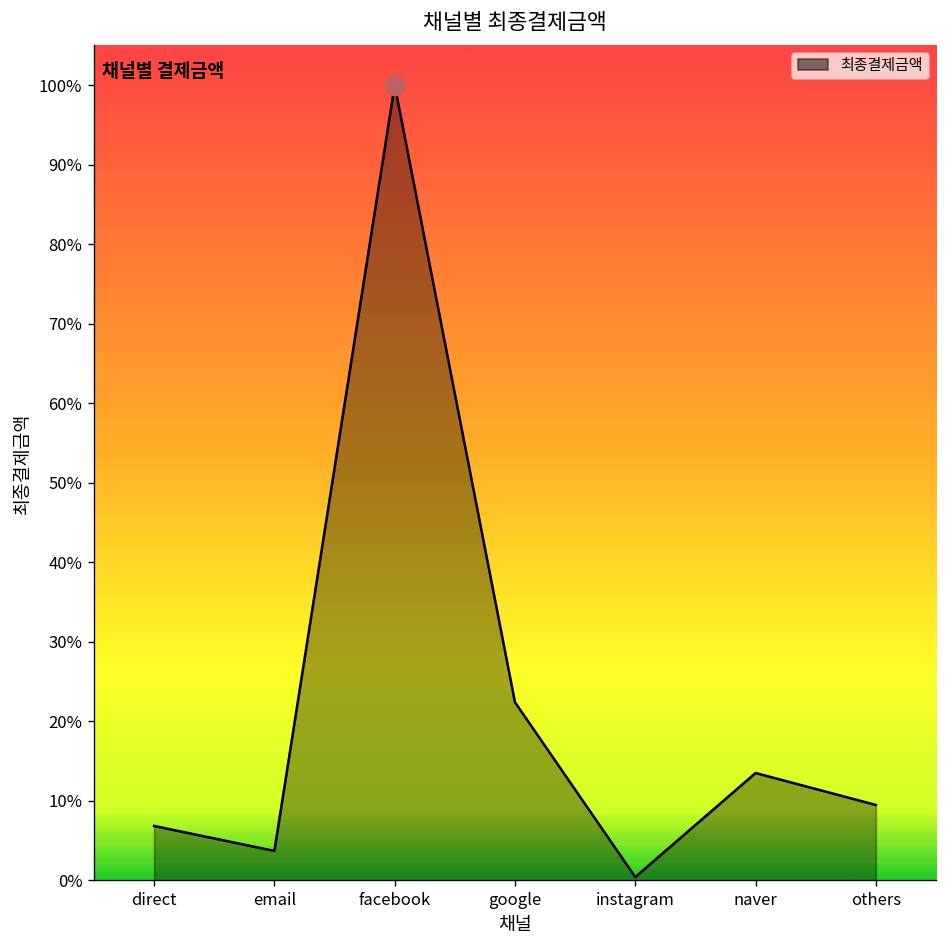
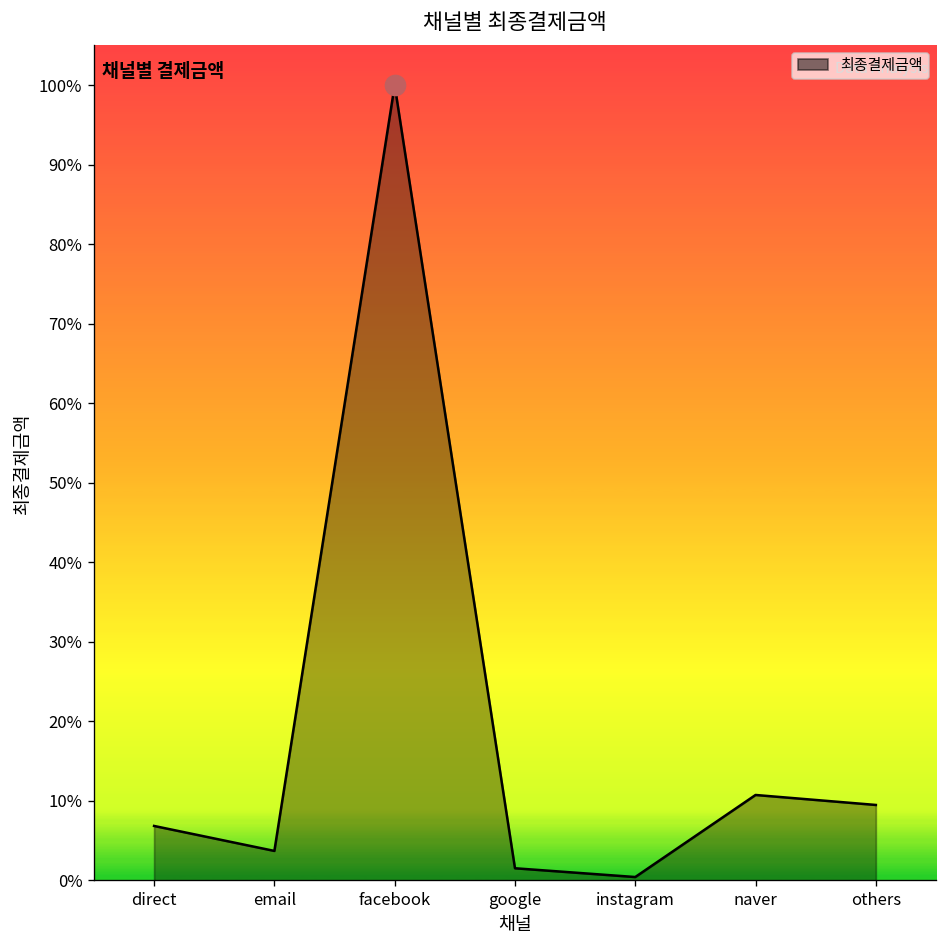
  {
    "최종결제금액": {
      "direct": "7%",
      "email": "4%",
-     "google": "22%",
+     "google": "2%",
      "instagram": "0%",
-     "naver": "14%",
+     "naver": "11%",
      "others": "9%"
    }
  }
